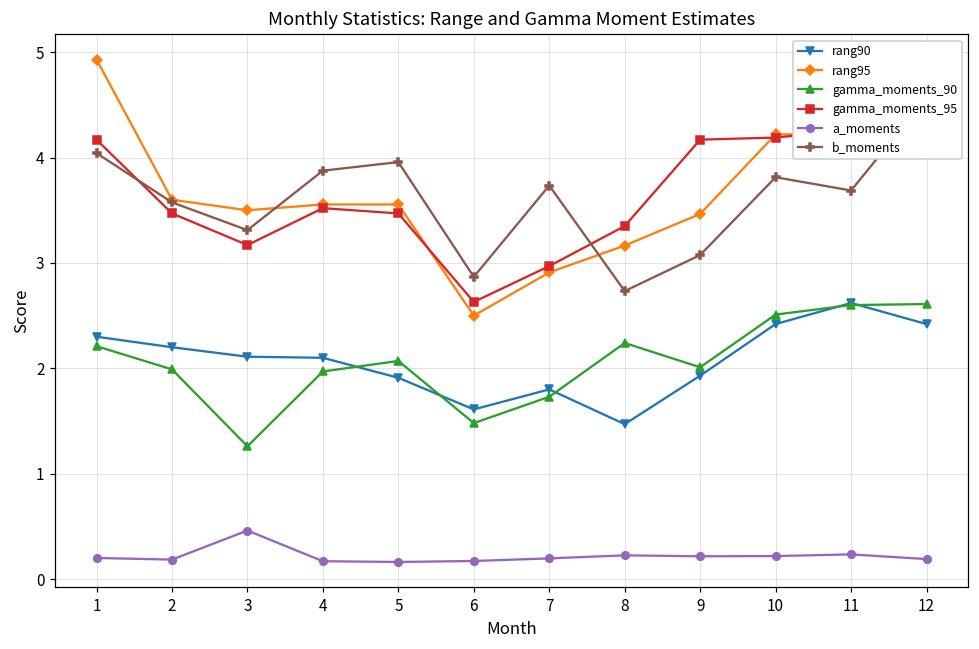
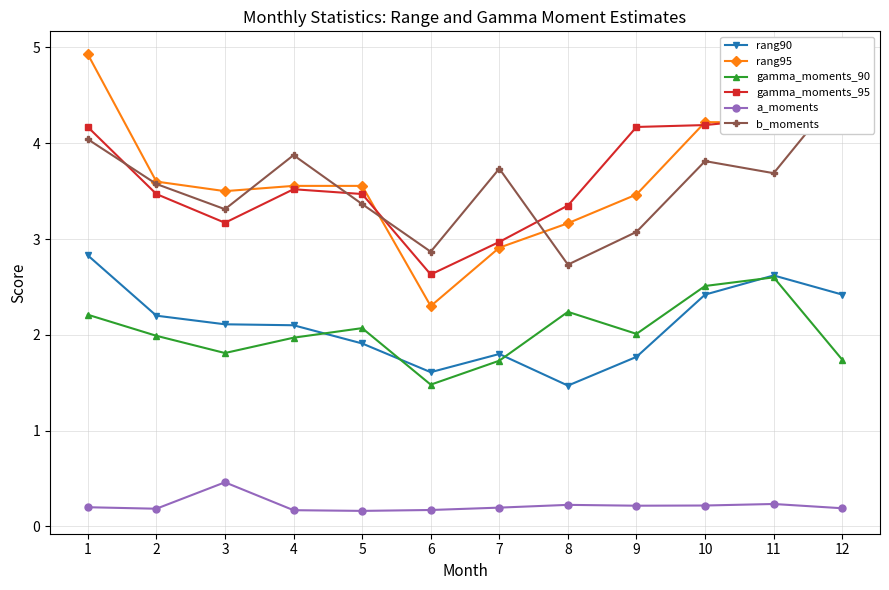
  {
    "rang90": {
-     "1": 2.3,
+     "1": 2.8,
      "2": 2.2,
      "3": 2.1,
      "4": 2.1,
      "5": 1.9,
      "6": 1.6,
      "7": 1.8,
      "8": 1.5,
-     "9": 1.9,
+     "9": 1.8,
      "10": 2.4,
      "12": 2.4
    },
    "rang95": {
      "1": 4.9,
      "3": 3.5,
      "4": 3.6,
      "5": 3.6,
-     "6": 2.5,
+     "6": 2.3,
      "7": 2.9,
      "8": 3.2,
      "9": 3.5,
      "10": 4.2
    },
    "gamma_moments_90": {
      "1": 2.2,
      "2": 2.0,
-     "3": 1.3,
+     "3": 1.8,
      "4": 2.0,
      "5": 2.1,
      "6": 1.5,
      "7": 1.7,
      "8": 2.2,
      "9": 2.0,
      "10": 2.5,
-     "12": 2.6
+     "12": 1.7
    },
    "gamma_moments_95": {
      "1": 4.2,
      "2": 3.5,
      "3": 3.2,
      "4": 3.5,
      "5": 3.5,
      "6": 2.6,
      "7": 3.0,
      "8": 3.4,
      "9": 4.2,
      "10": 4.2
    },
    "a_moments": {
      "1": 0.2,
      "2": 0.2,
      "3": 0.5,
      "4": 0.2,
      "5": 0.2,
      "6": 0.2,
      "7": 0.2,
      "8": 0.2,
      "9": 0.2,
      "10": 0.2,
      "11": 0.2,
      "12": 0.2
    },
    "b_moments": {
      "1": 4.0,
      "3": 3.3,
      "4": 3.9,
-     "5": 4.0,
+     "5": 3.4,
      "6": 2.9,
      "7": 3.7,
      "8": 2.7,
      "9": 3.1,
      "10": 3.8,
      "11": 3.7
    }
  }
